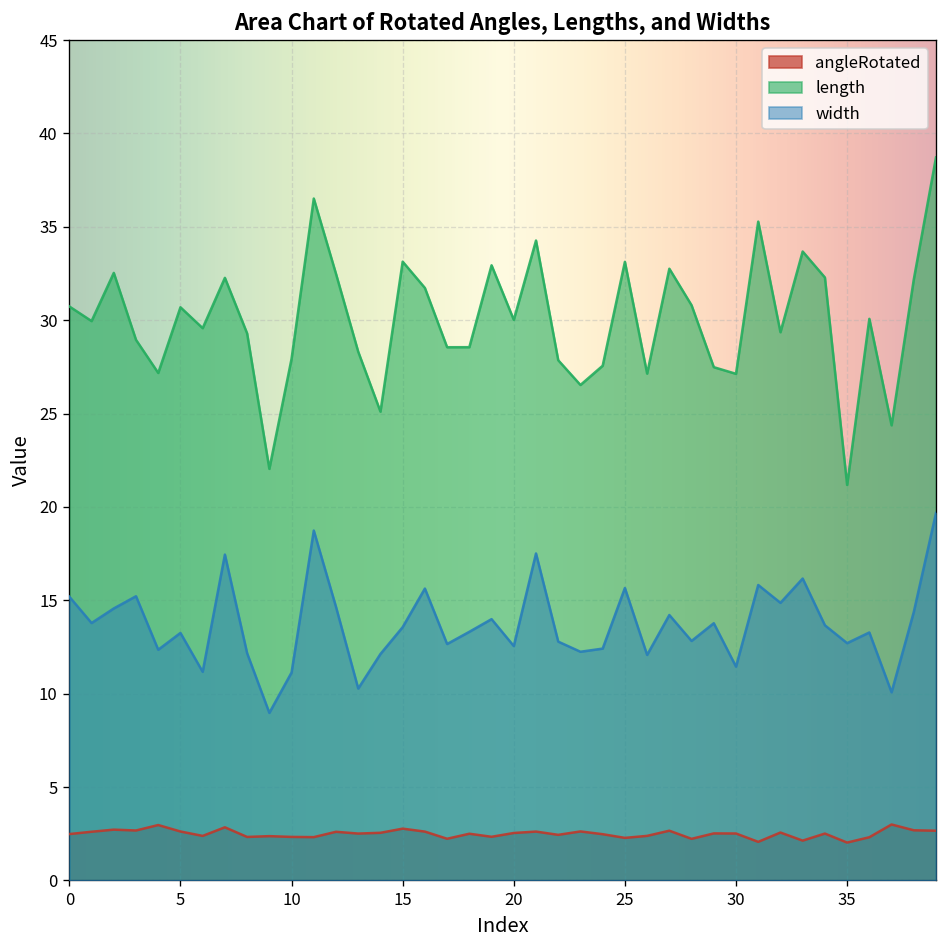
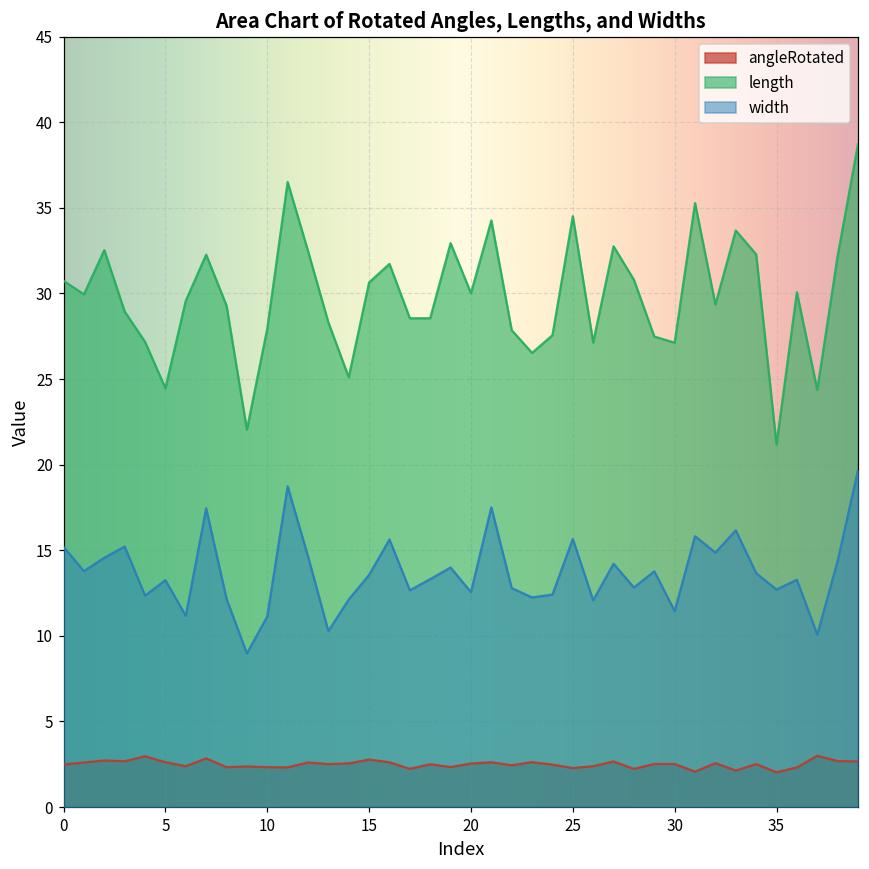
  {
    "angleRotated": {
      "0": 2.5,
      "5": 2.6,
      "10": 2.3,
      "15": 2.8,
      "20": 2.5,
      "25": 2.3,
      "30": 2.5,
      "35": 2.0
    },
    "length": {
      "0": 30.7,
-     "5": 30.7,
+     "5": 24.5,
      "10": 27.9,
-     "15": 33.1,
+     "15": 30.6,
      "20": 30.0,
-     "25": 33.1,
+     "25": 34.5,
      "30": 27.1,
      "35": 21.2
    },
    "width": {
      "0": 15.2,
      "5": 13.3,
      "10": 11.1,
      "15": 13.6,
      "20": 12.6,
      "25": 15.7,
      "30": 11.4,
      "35": 12.7
    }
  }
